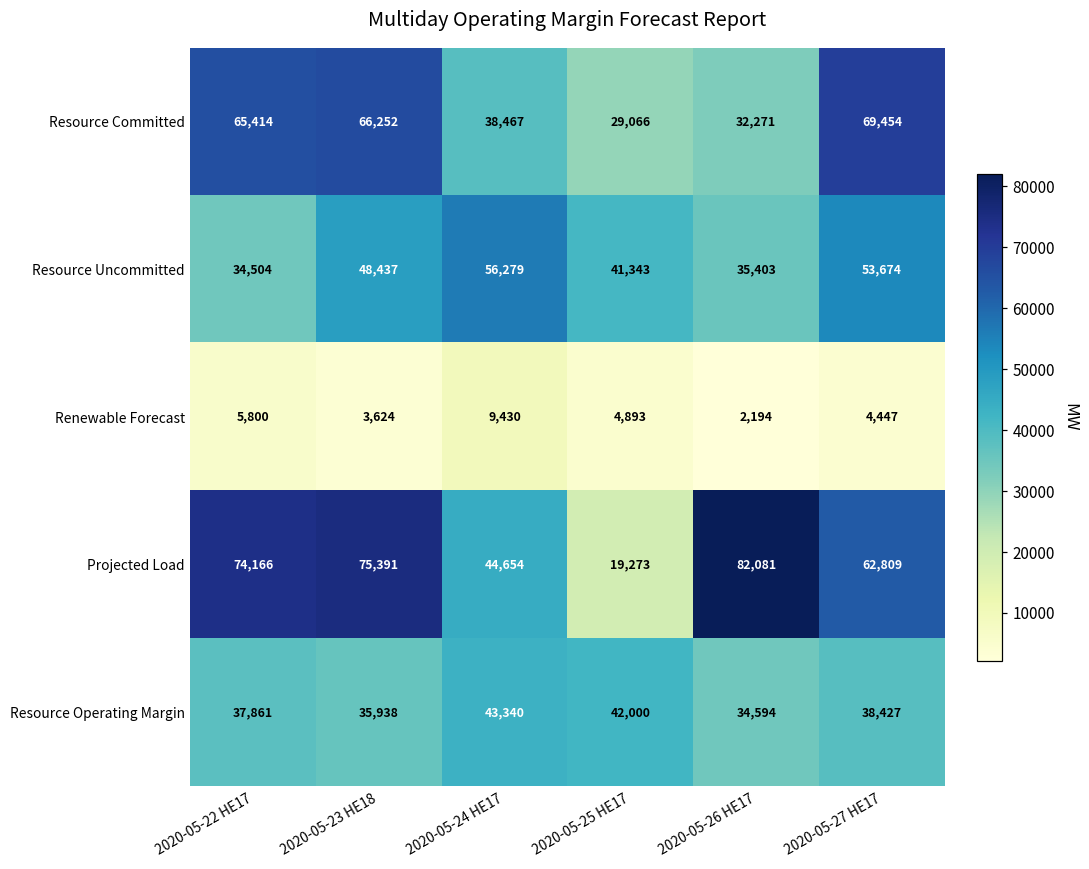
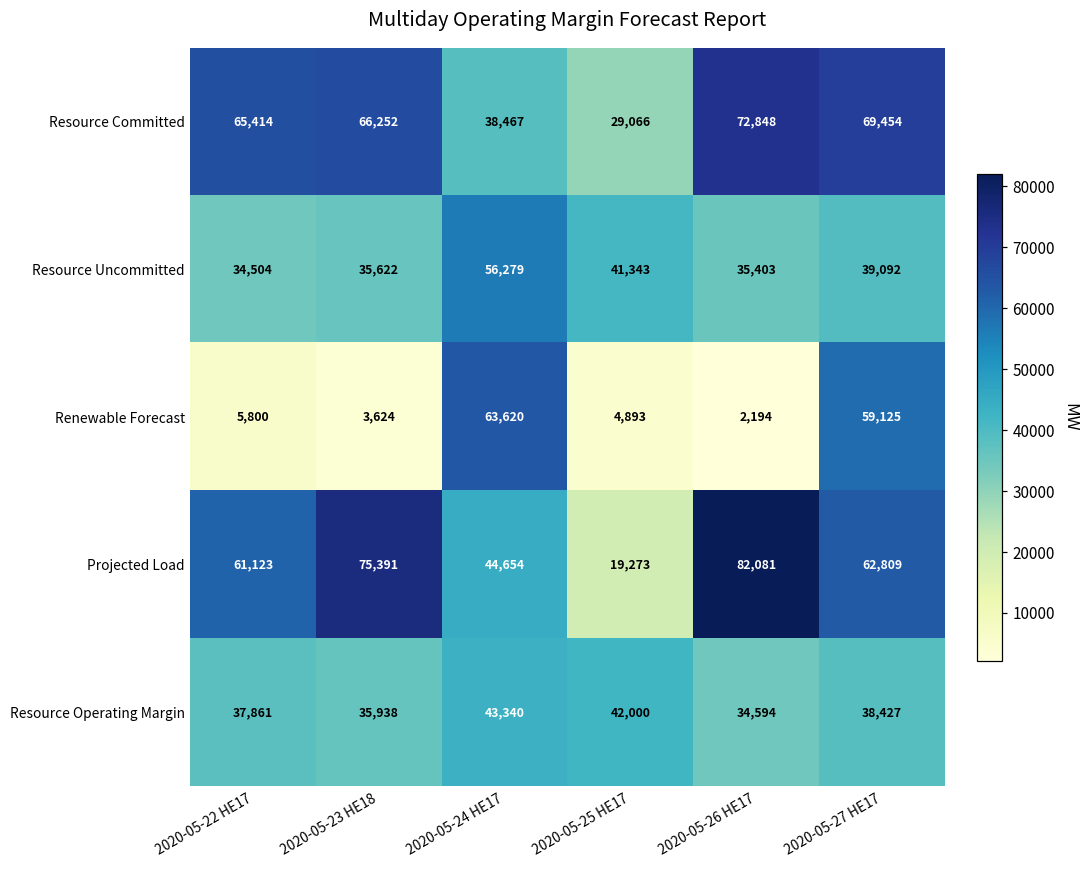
  {
    "Resource Committed": {
      "2020-05-22 HE17": "65,414",
      "2020-05-23 HE18": "66,252",
      "2020-05-24 HE17": "38,467",
      "2020-05-25 HE17": "29,066",
-     "2020-05-26 HE17": "32,271",
+     "2020-05-26 HE17": "72,848",
      "2020-05-27 HE17": "69,454"
    },
    "Resource Uncommitted": {
      "2020-05-22 HE17": "34,504",
-     "2020-05-23 HE18": "48,437",
+     "2020-05-23 HE18": "35,622",
      "2020-05-24 HE17": "56,279",
      "2020-05-25 HE17": "41,343",
      "2020-05-26 HE17": "35,403",
-     "2020-05-27 HE17": "53,674"
+     "2020-05-27 HE17": "39,092"
    },
    "Renewable Forecast": {
      "2020-05-22 HE17": "5,800",
      "2020-05-23 HE18": "3,624",
-     "2020-05-24 HE17": "9,430",
+     "2020-05-24 HE17": "63,620",
      "2020-05-25 HE17": "4,893",
      "2020-05-26 HE17": "2,194",
-     "2020-05-27 HE17": "4,447"
+     "2020-05-27 HE17": "59,125"
    },
    "Projected Load": {
-     "2020-05-22 HE17": "74,166",
+     "2020-05-22 HE17": "61,123",
      "2020-05-23 HE18": "75,391",
      "2020-05-24 HE17": "44,654",
      "2020-05-25 HE17": "19,273",
      "2020-05-26 HE17": "82,081",
      "2020-05-27 HE17": "62,809"
    },
    "Resource Operating Margin": {
      "2020-05-22 HE17": "37,861",
      "2020-05-23 HE18": "35,938",
      "2020-05-24 HE17": "43,340",
      "2020-05-25 HE17": "42,000",
      "2020-05-26 HE17": "34,594",
      "2020-05-27 HE17": "38,427"
    }
  }
